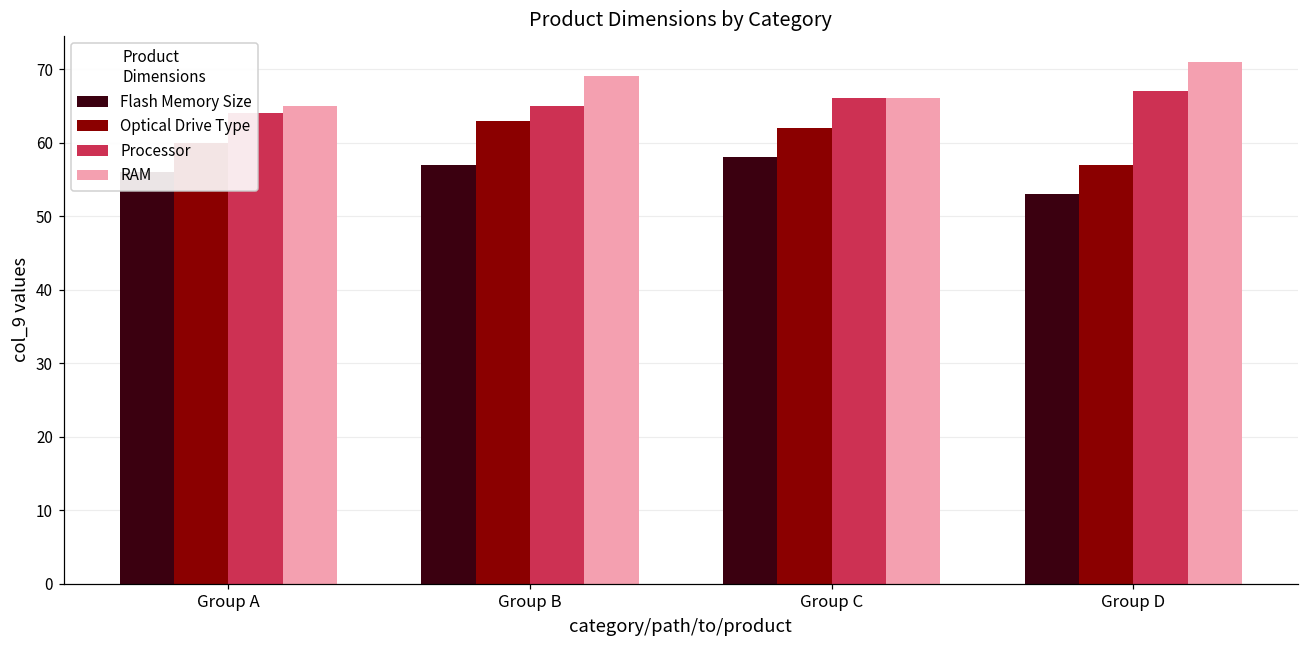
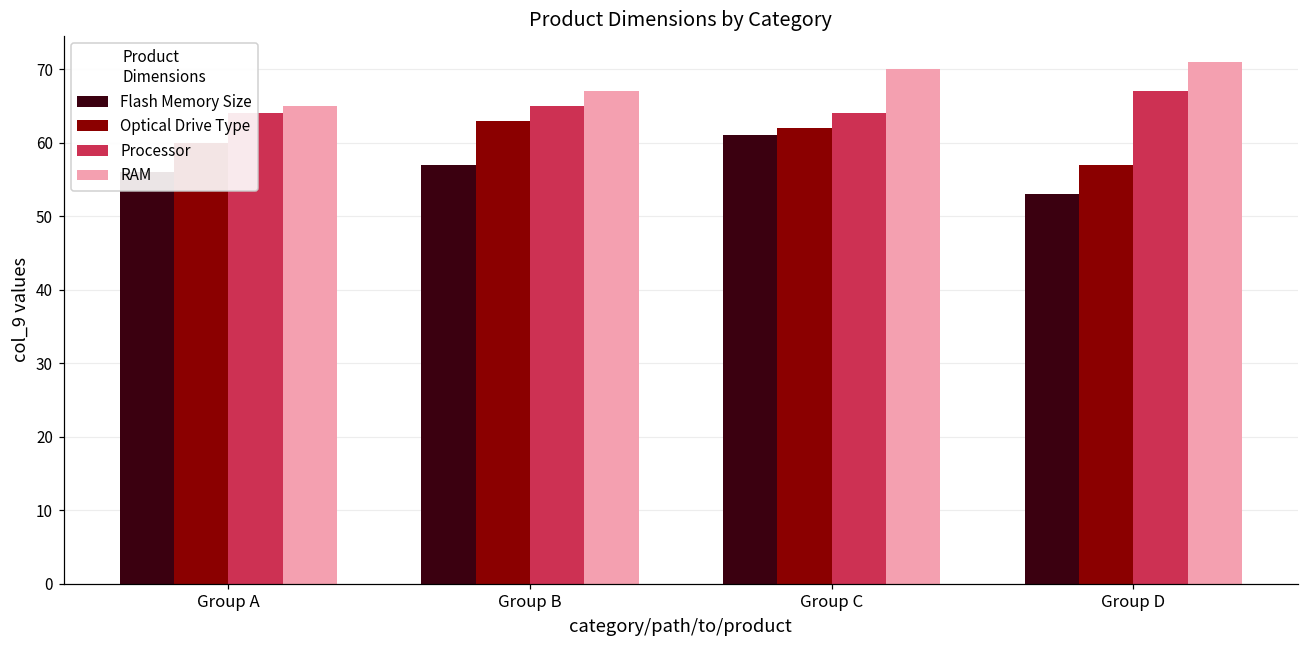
  {
    "Flash Memory Size": {
      "Group B": 57,
-     "Group C": 58,
+     "Group C": 61,
      "Group D": 53
    },
    "Optical Drive Type": {
      "Group B": 63,
      "Group C": 62,
      "Group D": 57
    },
    "Processor": {
      "Group B": 65,
-     "Group C": 66,
+     "Group C": 64,
      "Group D": 67
    },
    "RAM": {
      "Group A": 65,
-     "Group B": 69,
-     "Group C": 66,
+     "Group B": 67,
+     "Group C": 70,
      "Group D": 71
    }
  }
